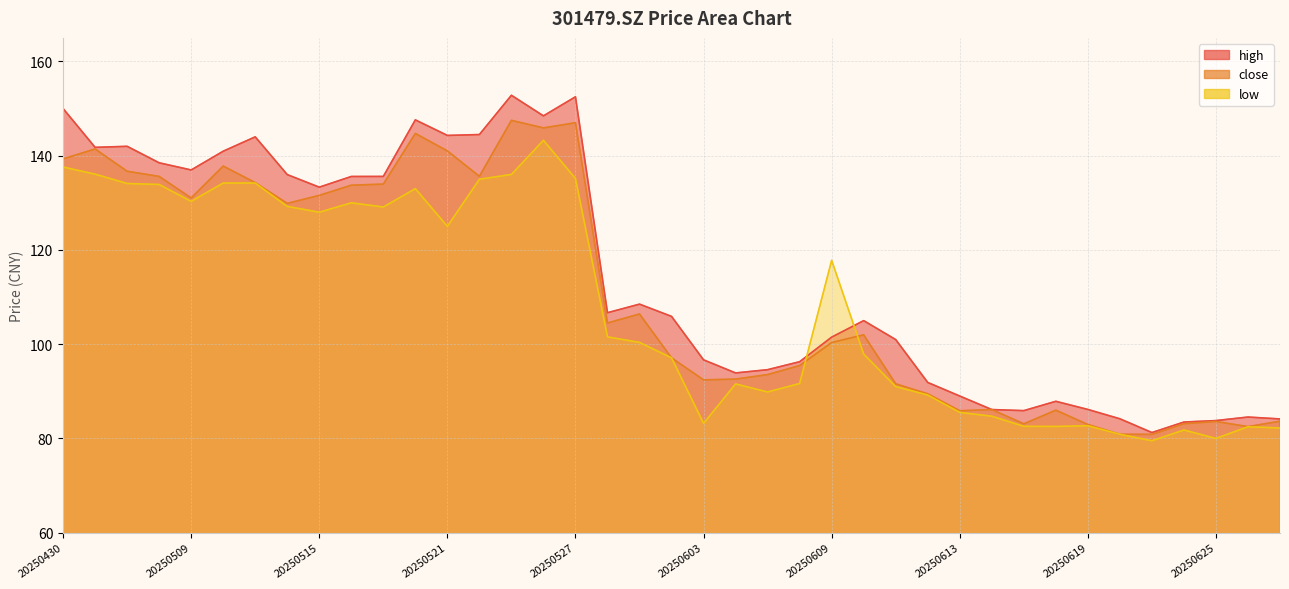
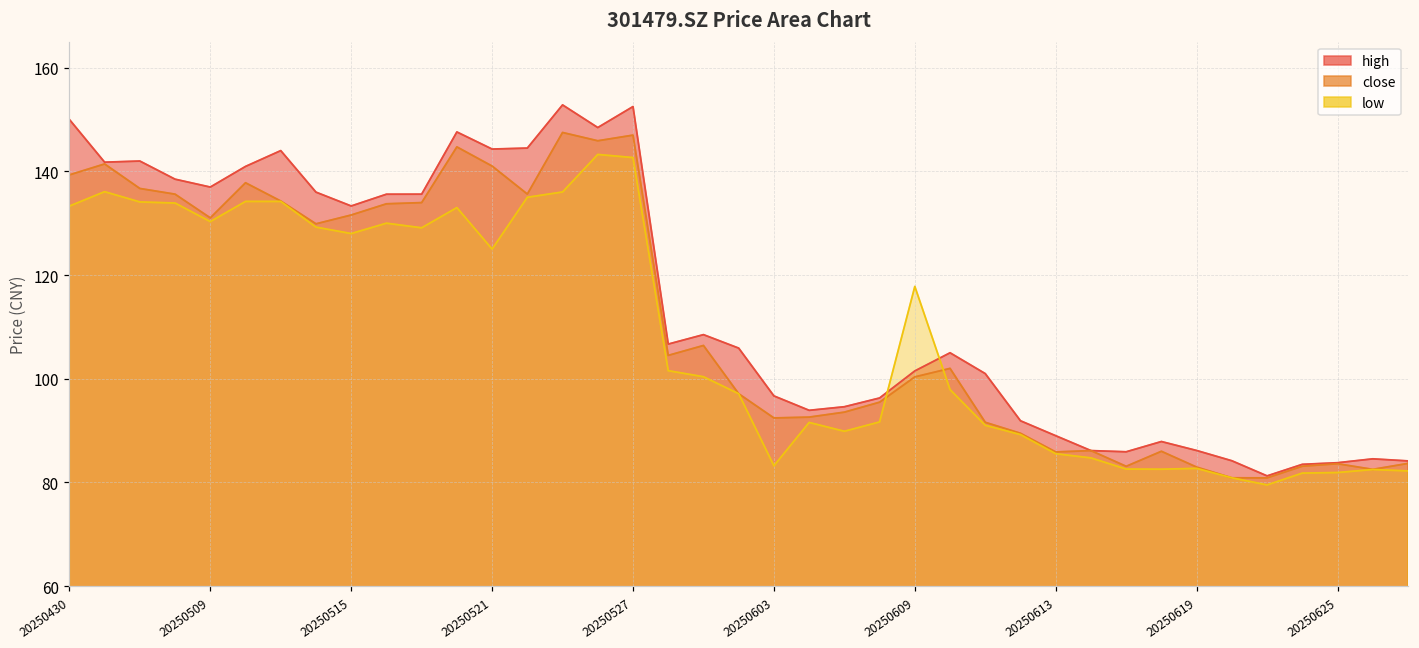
  {
    "low": {
-     "20250430": 138,
+     "20250430": 133,
      "20250509": 130,
      "20250515": 128,
      "20250521": 125,
-     "20250527": 135,
+     "20250527": 143,
      "20250603": 83,
      "20250609": 118,
-     "20250625": 80
+     "20250625": 82
    }
  }
